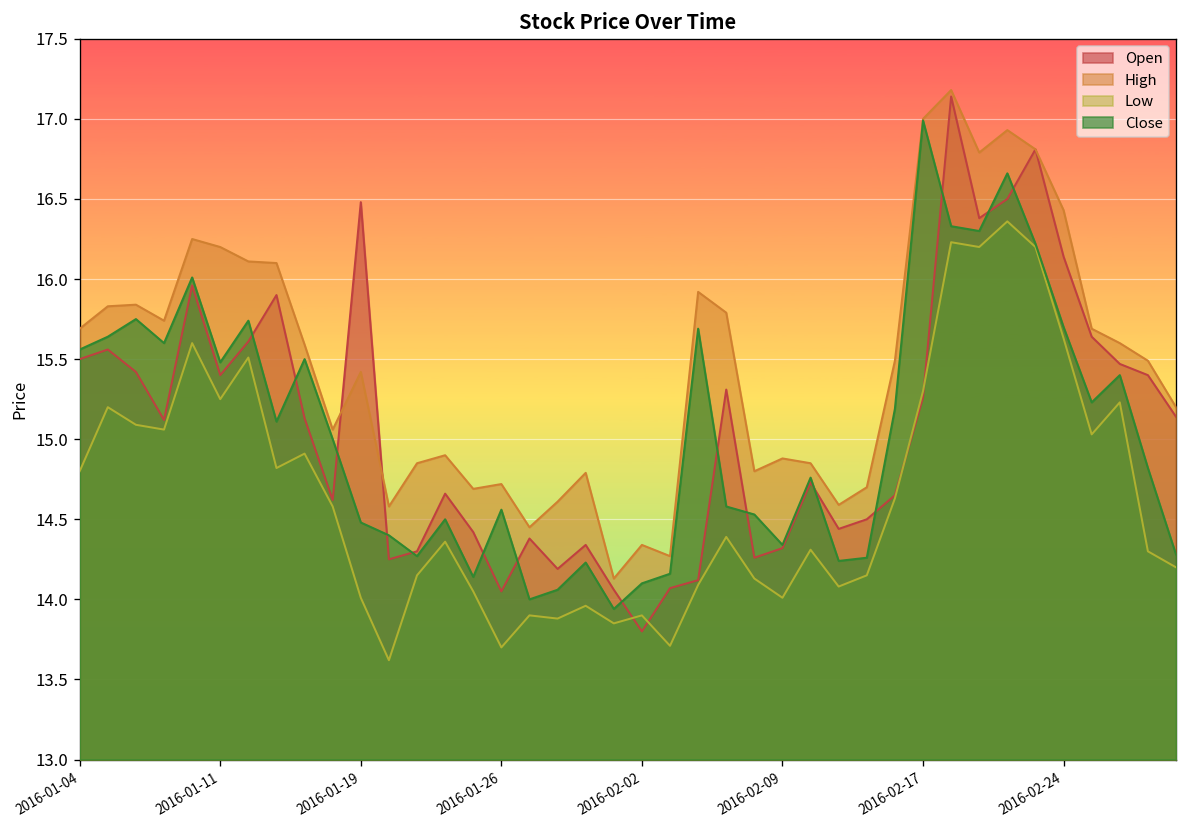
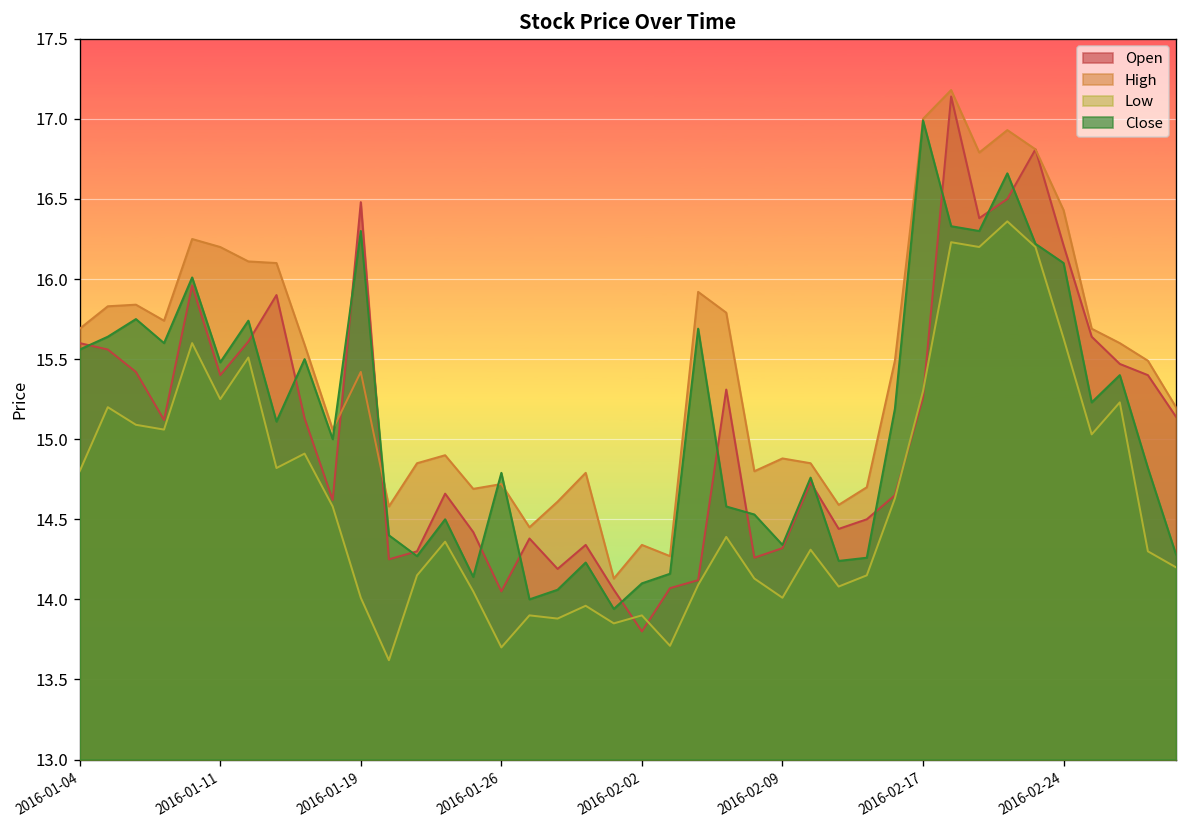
  {
    "Open": {
-     "2016-01-04": 15.5,
+     "2016-01-04": 15.6,
      "2016-01-11": 15.40,
      "2016-01-19": 16.48,
      "2016-01-26": 14.05,
      "2016-02-02": 13.80,
      "2016-02-09": 14.32,
      "2016-02-17": 15.26,
-     "2016-02-24": 16.14
+     "2016-02-24": 16.21
    },
    "Close": {
      "2016-01-04": 15.56,
      "2016-01-11": 15.48,
-     "2016-01-19": 14.48,
-     "2016-01-26": 14.56,
+     "2016-01-19": 16.30,
+     "2016-01-26": 14.79,
      "2016-02-02": 14.10,
      "2016-02-09": 14.34,
-     "2016-02-24": 15.7
+     "2016-02-24": 16.1
    }
  }
